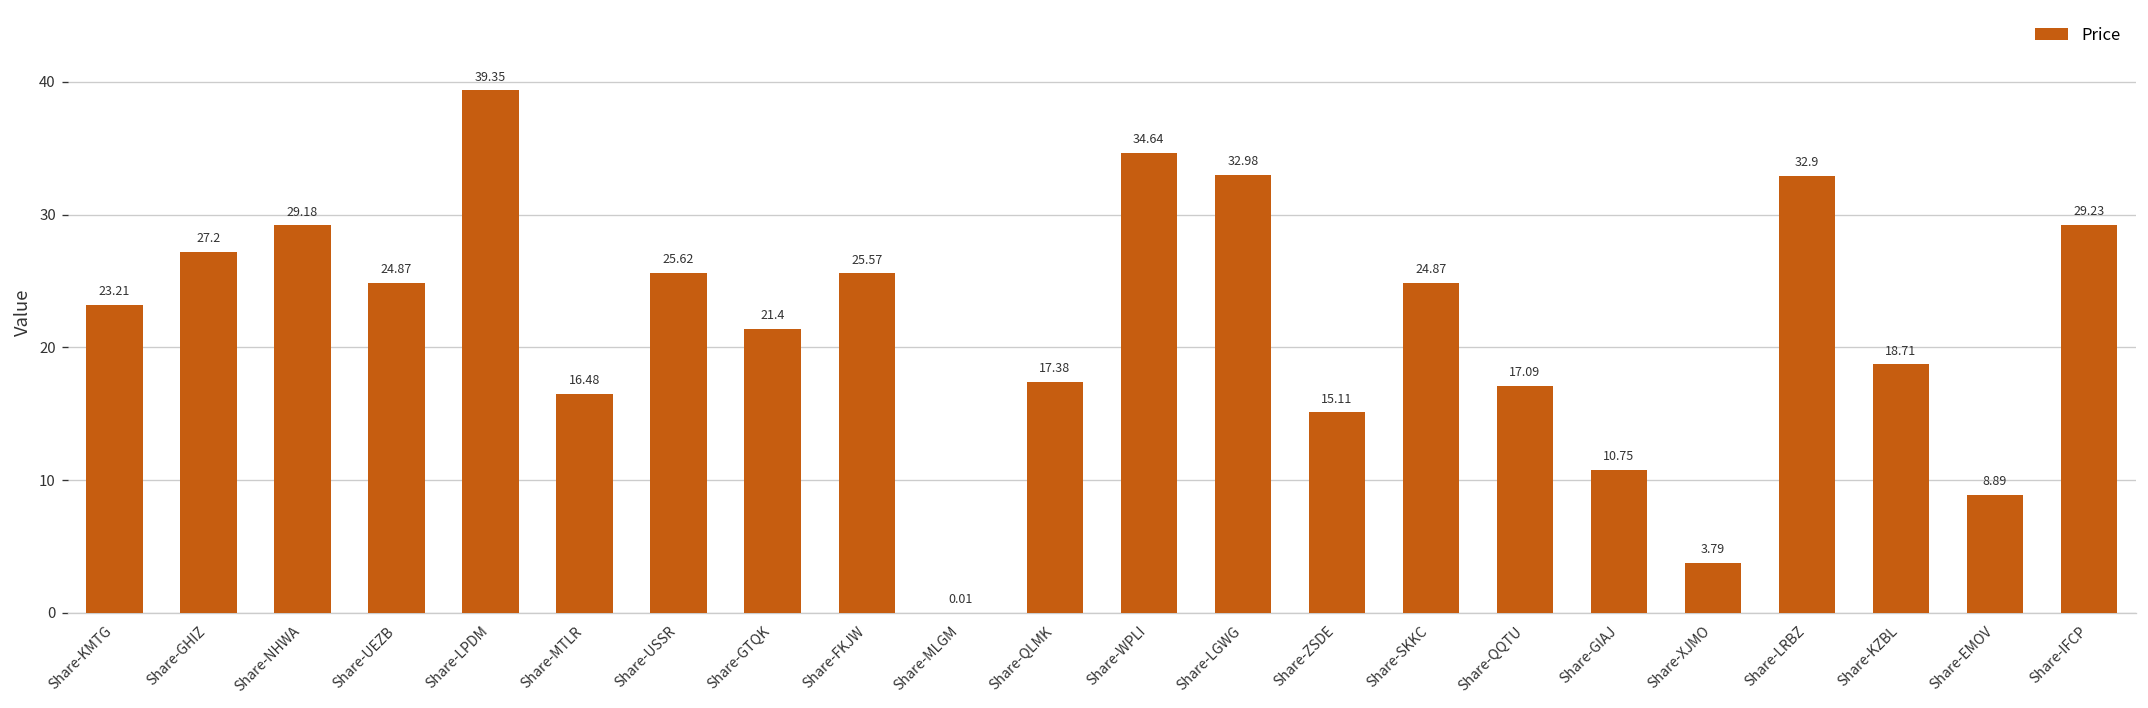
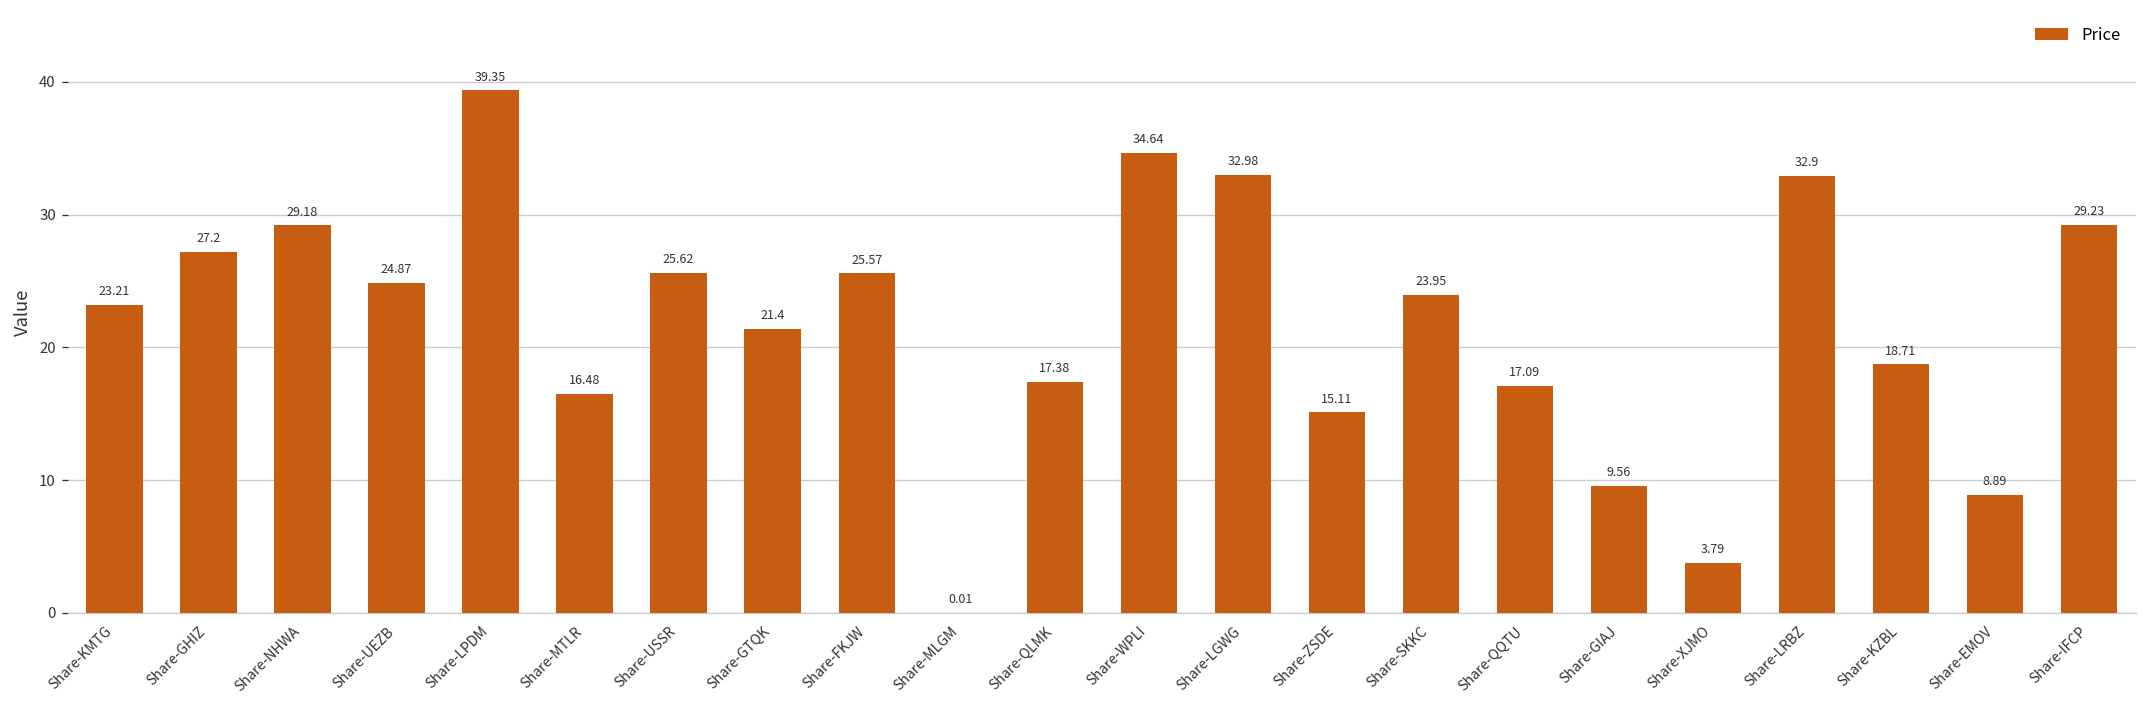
  {
    "Share-KMTG": 23.21,
    "Share-GHIZ": 27.2,
    "Share-NHWA": 29.18,
    "Share-UEZB": 24.87,
    "Share-LPDM": 39.35,
    "Share-MTLR": 16.48,
    "Share-USSR": 25.62,
    "Share-GTQK": 21.4,
    "Share-FKJW": 25.57,
    "Share-MLGM": 0.01,
    "Share-QLMK": 17.38,
    "Share-WPLI": 34.64,
    "Share-LGWG": 32.98,
    "Share-ZSDE": 15.11,
-   "Share-SKKC": 24.87,
+   "Share-SKKC": 23.95,
    "Share-QQTU": 17.09,
-   "Share-GIAJ": 10.75,
+   "Share-GIAJ": 9.56,
    "Share-XJMO": 3.79,
    "Share-LRBZ": 32.9,
    "Share-KZBL": 18.71,
    "Share-EMOV": 8.89,
    "Share-IFCP": 29.23
  }
